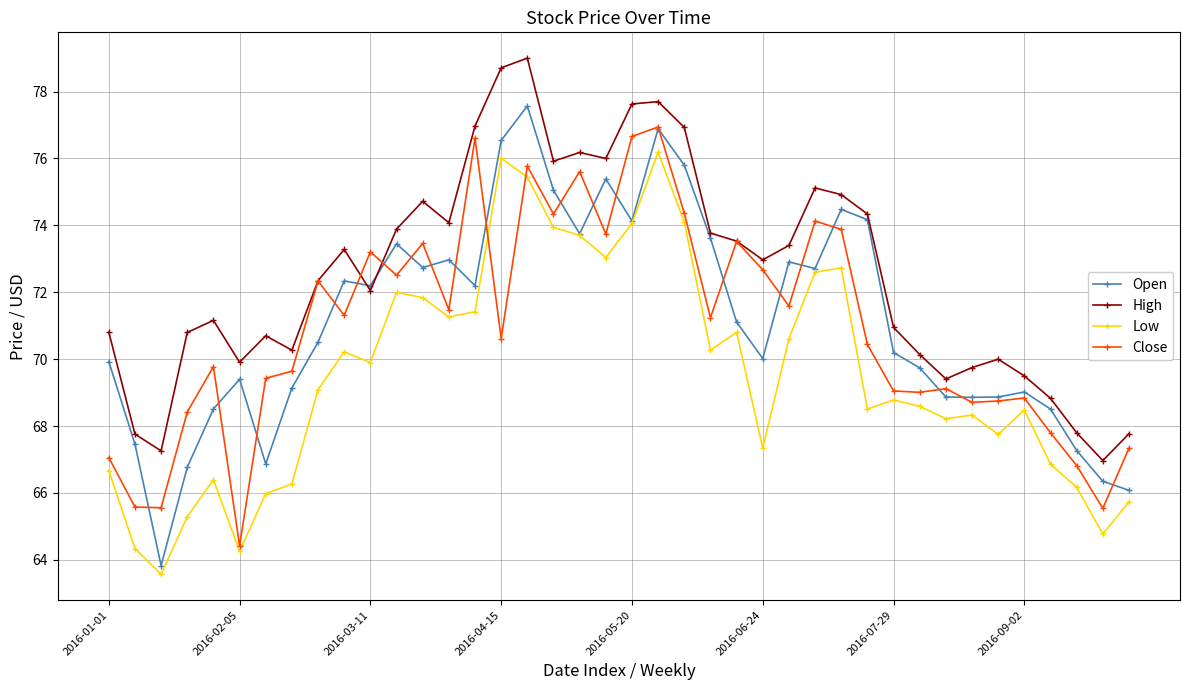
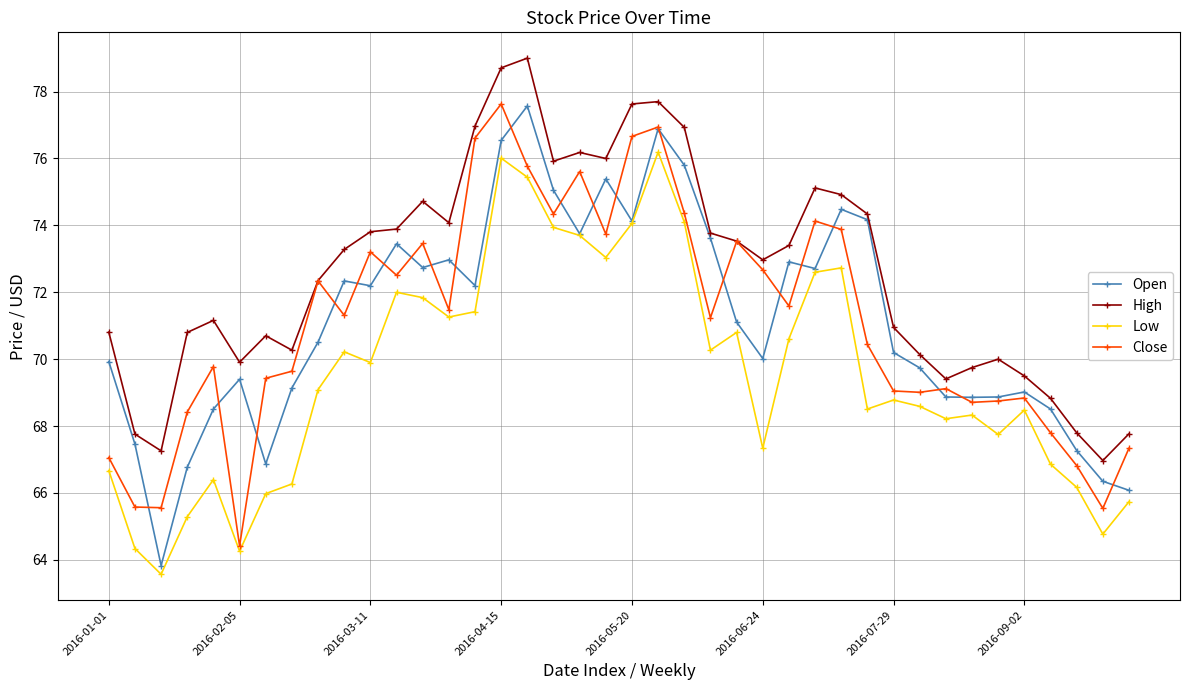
  {
    "Open": {
      "2016-01-01": 69.9,
      "2016-02-05": 69.4,
      "2016-03-11": 72.2,
      "2016-04-15": 76.5,
      "2016-06-24": 70.0,
      "2016-07-29": 70.2,
      "2016-09-02": 69.0
    },
    "High": {
      "2016-01-01": 70.8,
      "2016-02-05": 69.9,
-     "2016-03-11": 72.1,
+     "2016-03-11": 73.8,
      "2016-04-15": 78.7,
      "2016-05-20": 77.6,
      "2016-06-24": 73.0,
      "2016-07-29": 70.9,
      "2016-09-02": 69.5
    },
    "Low": {
      "2016-01-01": 66.7,
      "2016-02-05": 64.3,
      "2016-03-11": 69.9,
      "2016-04-15": 76.0,
      "2016-06-24": 67.3,
      "2016-07-29": 68.8,
      "2016-09-02": 68.5
    },
    "Close": {
      "2016-01-01": 67.1,
      "2016-02-05": 64.4,
      "2016-03-11": 73.2,
-     "2016-04-15": 70.6,
+     "2016-04-15": 77.6,
      "2016-05-20": 76.7,
      "2016-06-24": 72.7,
      "2016-07-29": 69.1,
      "2016-09-02": 68.8
    }
  }
